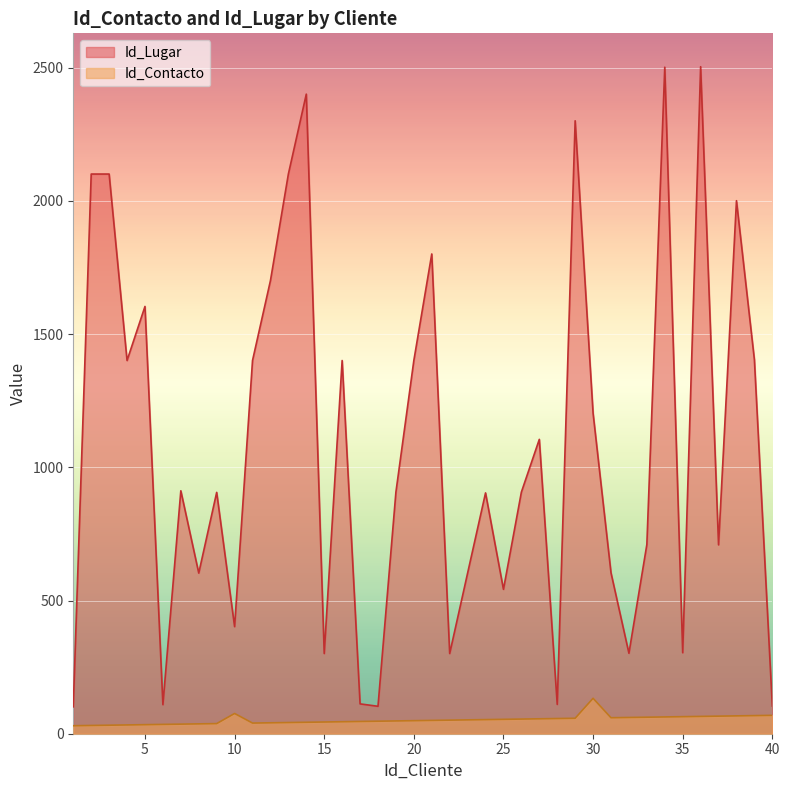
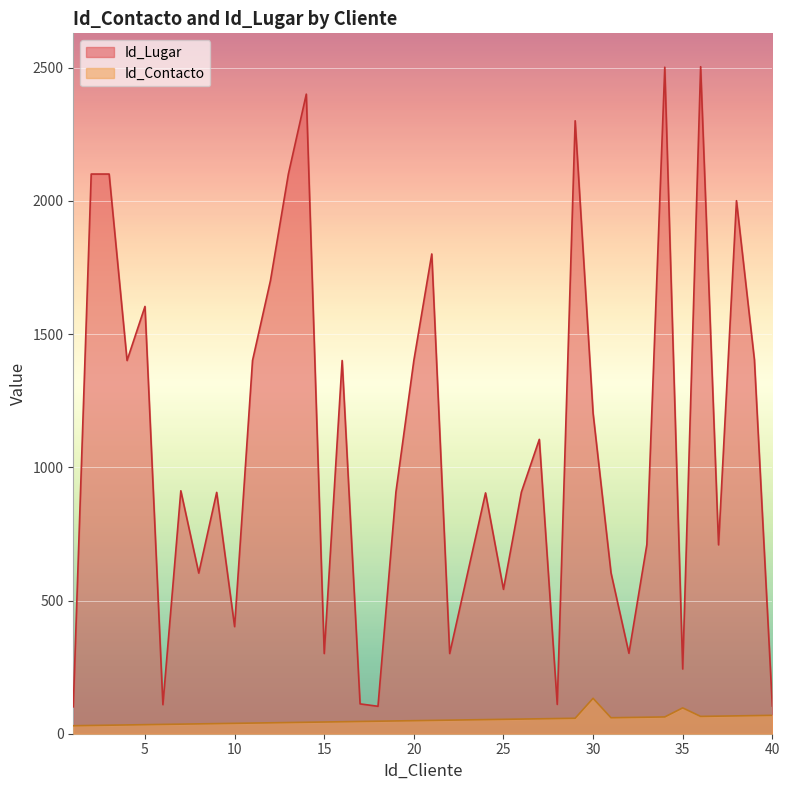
  {
    "Id_Lugar": {
      "5": 1600,
      "10": 400,
      "15": 300,
      "20": 1400,
      "25": 540,
      "30": 1200,
-     "35": 300,
+     "35": 240,
      "40": 100
    },
    "Id_Contacto": {
      "5": 30,
-     "10": 80,
+     "10": 40,
      "15": 40,
      "20": 50,
      "25": 50,
      "30": 130,
-     "35": 60,
+     "35": 100,
      "40": 70
    }
  }
